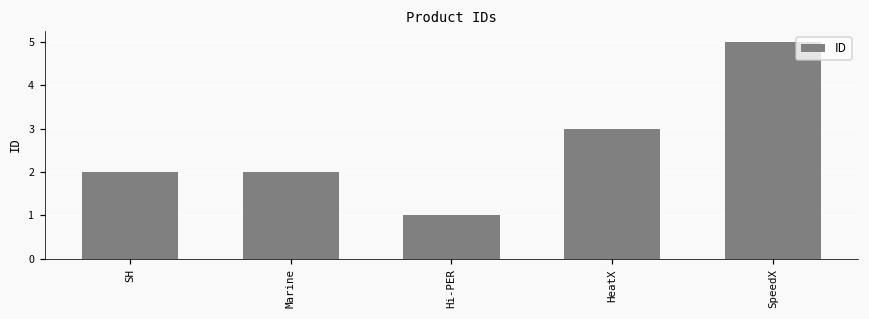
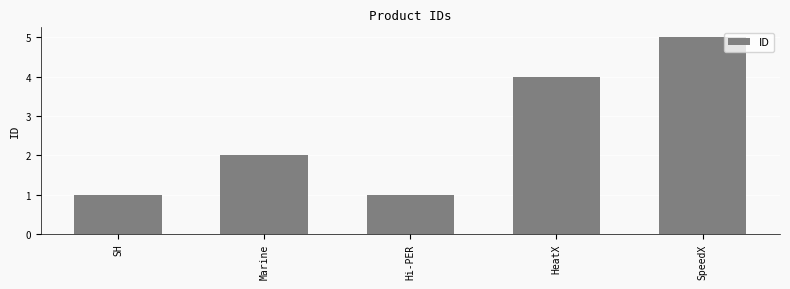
  {
-   "SH": 2,
+   "SH": 1,
    "Marine": 2,
    "Hi-PER": 1,
-   "HeatX": 3,
+   "HeatX": 4,
    "SpeedX": 5
  }
